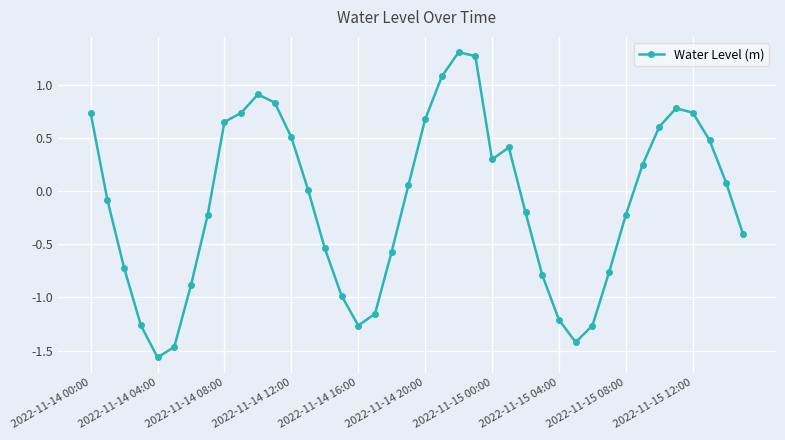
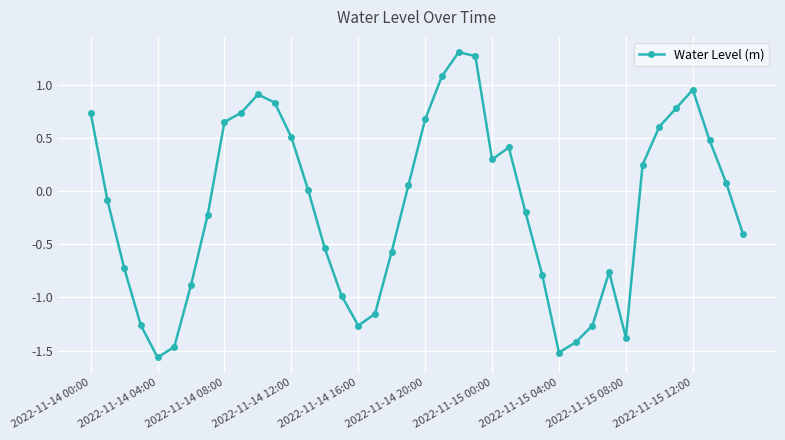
  {
    "2022-11-14 00:00": 0.73,
    "2022-11-14 04:00": -1.57,
    "2022-11-14 08:00": 0.65,
    "2022-11-14 12:00": 0.50,
    "2022-11-14 16:00": -1.27,
    "2022-11-14 20:00": 0.67,
    "2022-11-15 00:00": 0.30,
-   "2022-11-15 04:00": -1.21,
-   "2022-11-15 08:00": -0.22,
-   "2022-11-15 12:00": 0.74
+   "2022-11-15 04:00": -1.52,
+   "2022-11-15 08:00": -1.38,
+   "2022-11-15 12:00": 0.95
  }
